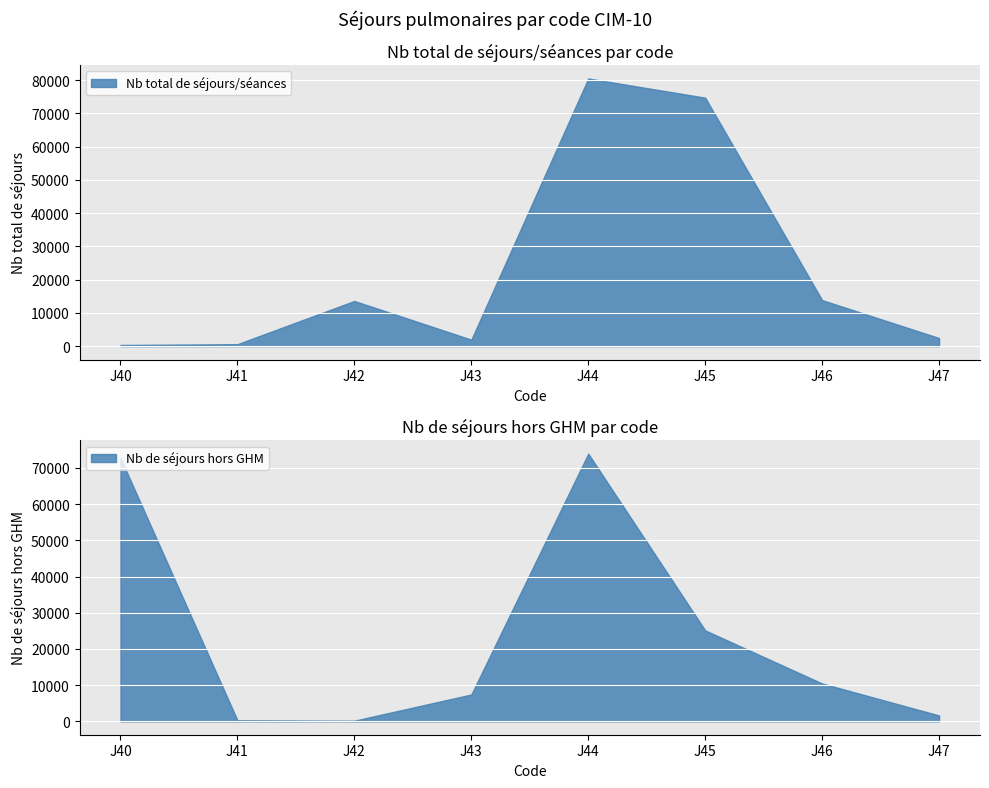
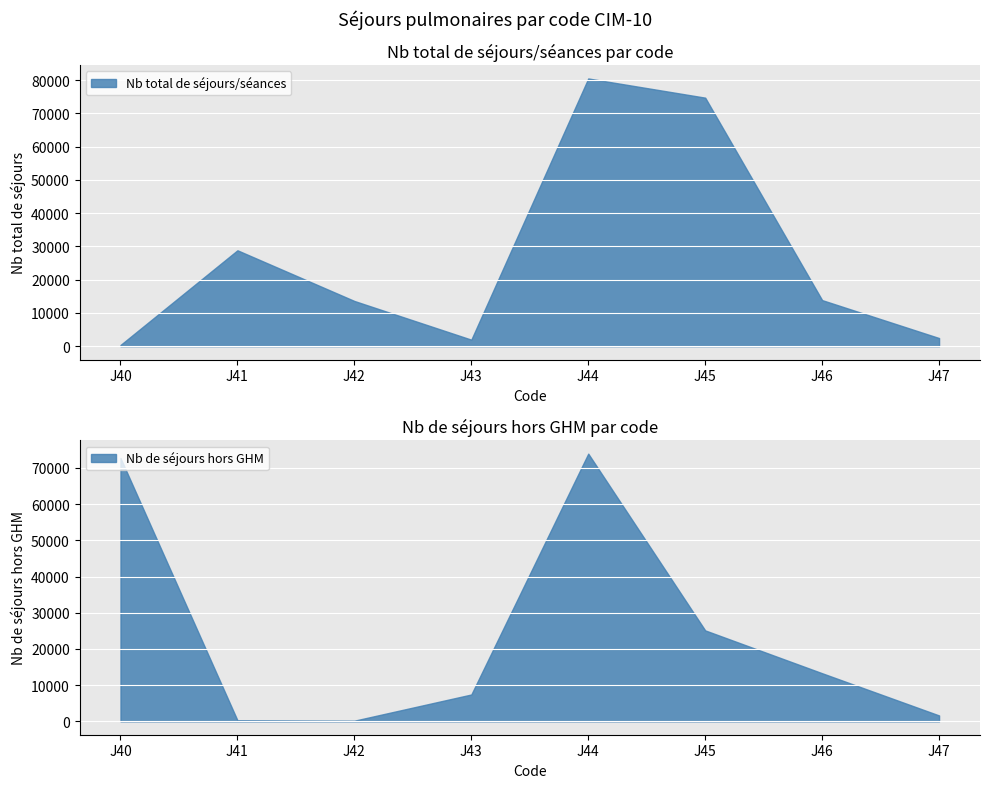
  {
    "Nb total de séjours/séances par code": {
-     "J41": 1000,
+     "J41": 29000,
      "J42": 14000,
      "J43": 2000,
      "J44": 80000,
      "J45": 75000,
      "J46": 14000,
      "J47": 2000
    },
    "Nb de séjours hors GHM par code": {
      "J43": 7000,
      "J44": 74000,
      "J45": 25000,
-     "J46": 10000,
+     "J46": 13000,
      "J47": 2000
    }
  }
